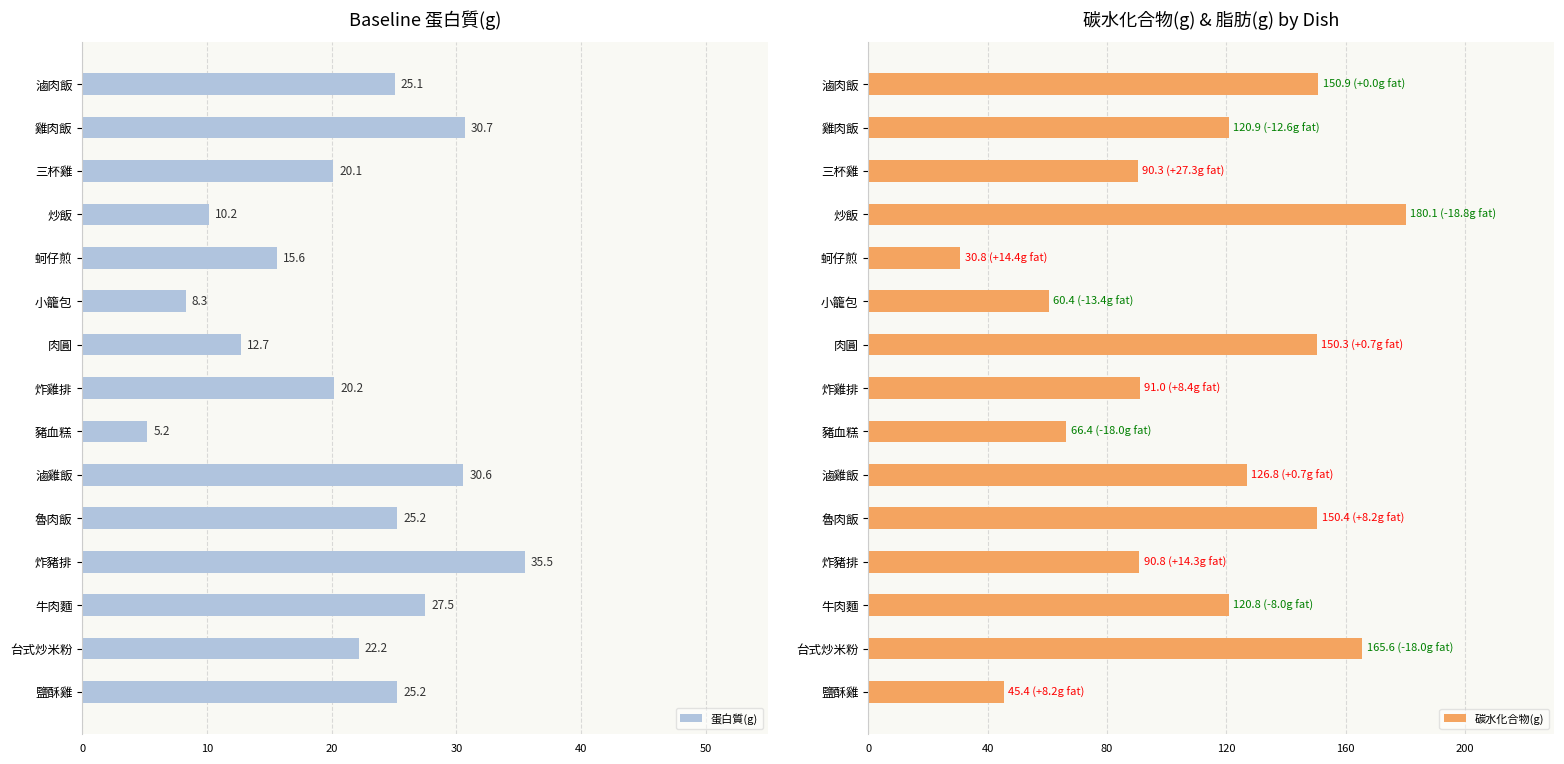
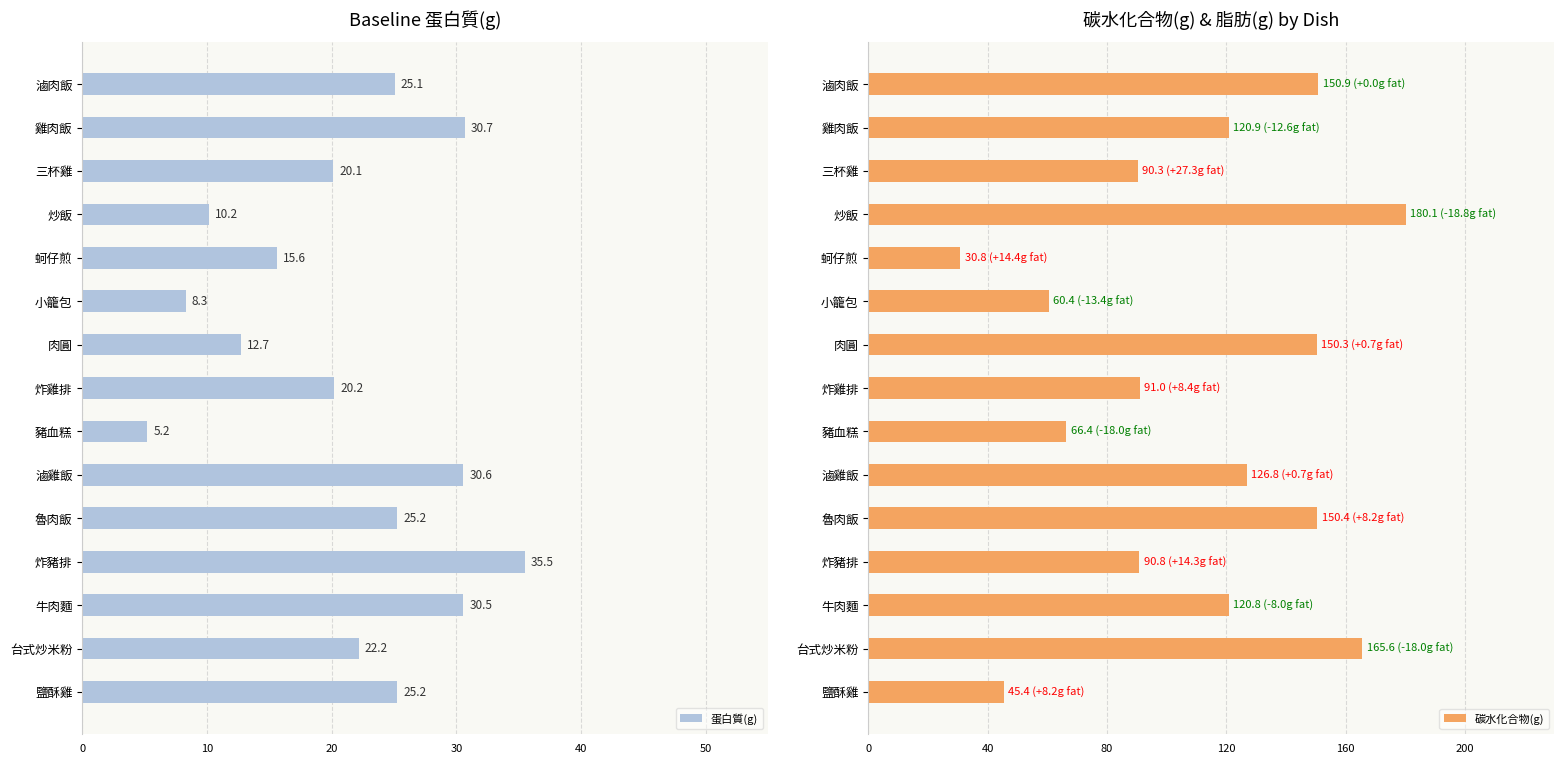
  {
    "Baseline 蛋白質(g)": {
      "滷肉飯": 25.1,
      "雞肉飯": 30.7,
      "三杯雞": 20.1,
      "炒飯": 10.2,
      "蚵仔煎": 15.6,
      "小籠包": 8.3,
      "肉圓": 12.7,
      "炸雞排": 20.2,
      "豬血糕": 5.2,
      "滷雞飯": 30.6,
      "魯肉飯": 25.2,
      "炸豬排": 35.5,
-     "牛肉麵": 27.5,
+     "牛肉麵": 30.5,
      "台式炒米粉": 22.2,
      "鹽酥雞": 25.2
    },
    "碳水化合物(g) & 脂肪(g) by Dish": {
      "滷肉飯": 150.9,
      "雞肉飯": 120.9,
      "三杯雞": 90.3,
      "炒飯": 180.1,
      "蚵仔煎": 30.8,
      "小籠包": 60.4,
      "肉圓": 150.3,
      "炸雞排": 91.0,
      "豬血糕": 66.4,
      "滷雞飯": 126.8,
      "魯肉飯": 150.4,
      "炸豬排": 90.8,
      "牛肉麵": 120.8,
      "台式炒米粉": 165.6,
      "鹽酥雞": 45.4
    }
  }
